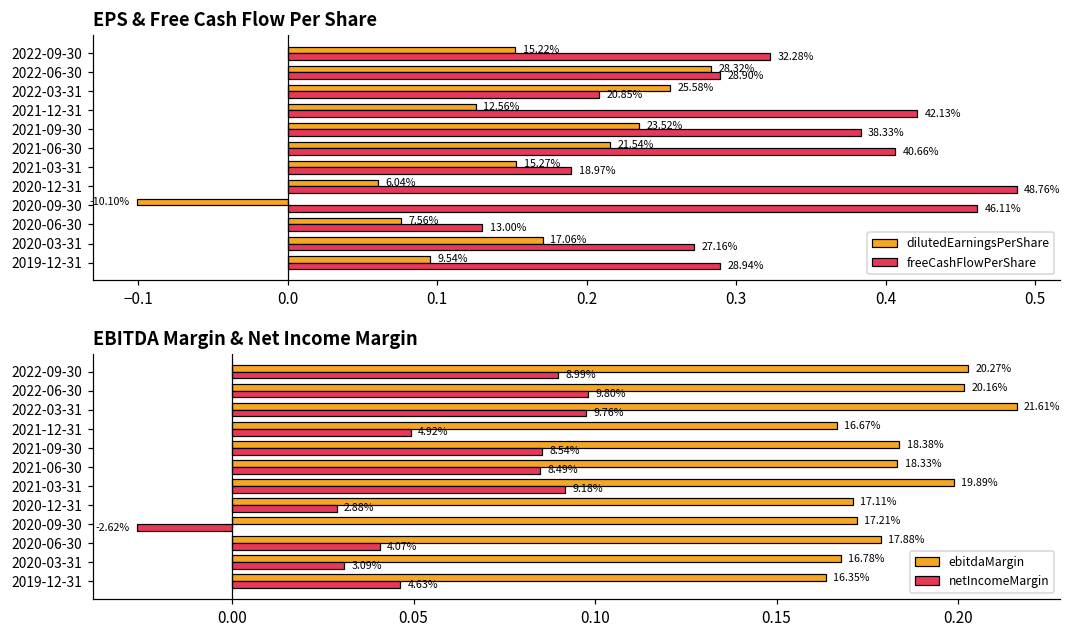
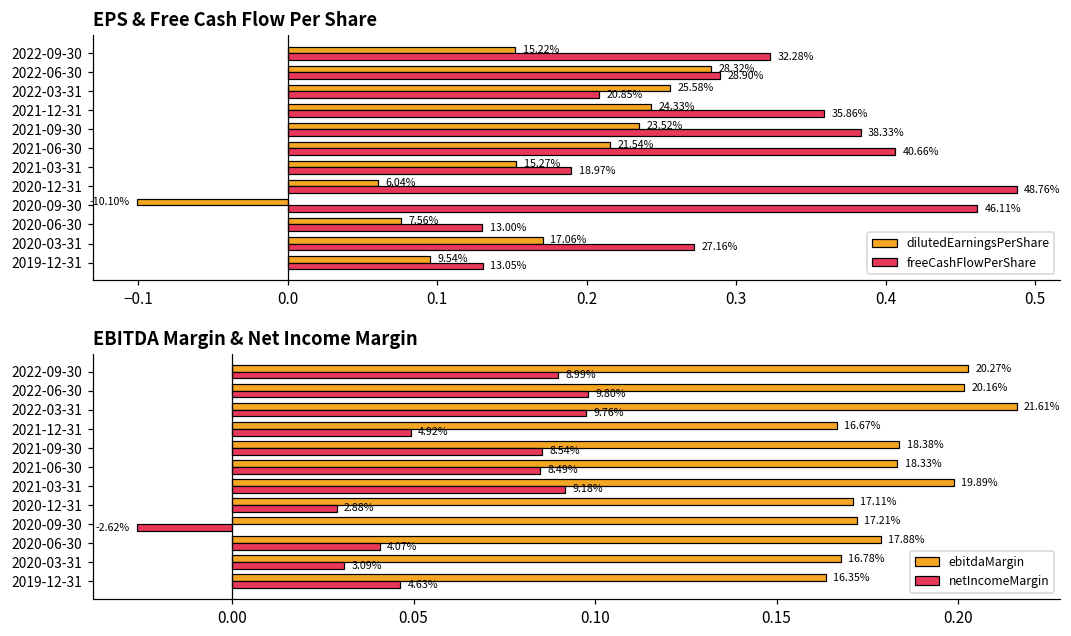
  {
    "EPS & Free Cash Flow Per Share": {
      "dilutedEarningsPerShare": {
        "2022-09-30": "15.22%",
        "2022-03-31": "25.58%",
-       "2021-12-31": "12.56%",
+       "2021-12-31": "24.33%",
        "2021-09-30": "23.52%",
        "2021-06-30": "21.54%",
        "2021-03-31": "15.27%",
        "2020-12-31": "6.04%",
        "2020-09-30": "-10.10%",
        "2020-06-30": "7.56%",
        "2020-03-31": "17.06%",
        "2019-12-31": "9.54%"
      },
      "freeCashFlowPerShare": {
        "2022-09-30": "32.28%",
        "2022-03-31": "20.85%",
-       "2021-12-31": "42.13%",
+       "2021-12-31": "35.86%",
        "2021-09-30": "38.33%",
        "2021-06-30": "40.66%",
        "2021-03-31": "18.97%",
        "2020-12-31": "48.76%",
        "2020-09-30": "46.11%",
        "2020-06-30": "13.00%",
        "2020-03-31": "27.16%",
-       "2019-12-31": "28.94%"
+       "2019-12-31": "13.05%"
      }
    },
    "EBITDA Margin & Net Income Margin": {
      "ebitdaMargin": {
        "2022-09-30": "20.27%",
        "2022-06-30": "20.16%",
        "2022-03-31": "21.61%",
        "2021-12-31": "16.67%",
        "2021-09-30": "18.38%",
        "2021-06-30": "18.33%",
        "2021-03-31": "19.89%",
        "2020-12-31": "17.11%",
        "2020-09-30": "17.21%",
        "2020-06-30": "17.88%",
        "2020-03-31": "16.78%",
        "2019-12-31": "16.35%"
      },
      "netIncomeMargin": {
        "2022-09-30": "8.99%",
        "2022-06-30": "9.80%",
        "2022-03-31": "9.76%",
        "2021-12-31": "4.92%",
        "2021-09-30": "8.54%",
        "2021-06-30": "8.49%",
        "2021-03-31": "9.18%",
        "2020-12-31": "2.88%",
        "2020-09-30": "-2.62%",
        "2020-06-30": "4.07%",
        "2020-03-31": "3.09%",
        "2019-12-31": "4.63%"
      }
    }
  }
